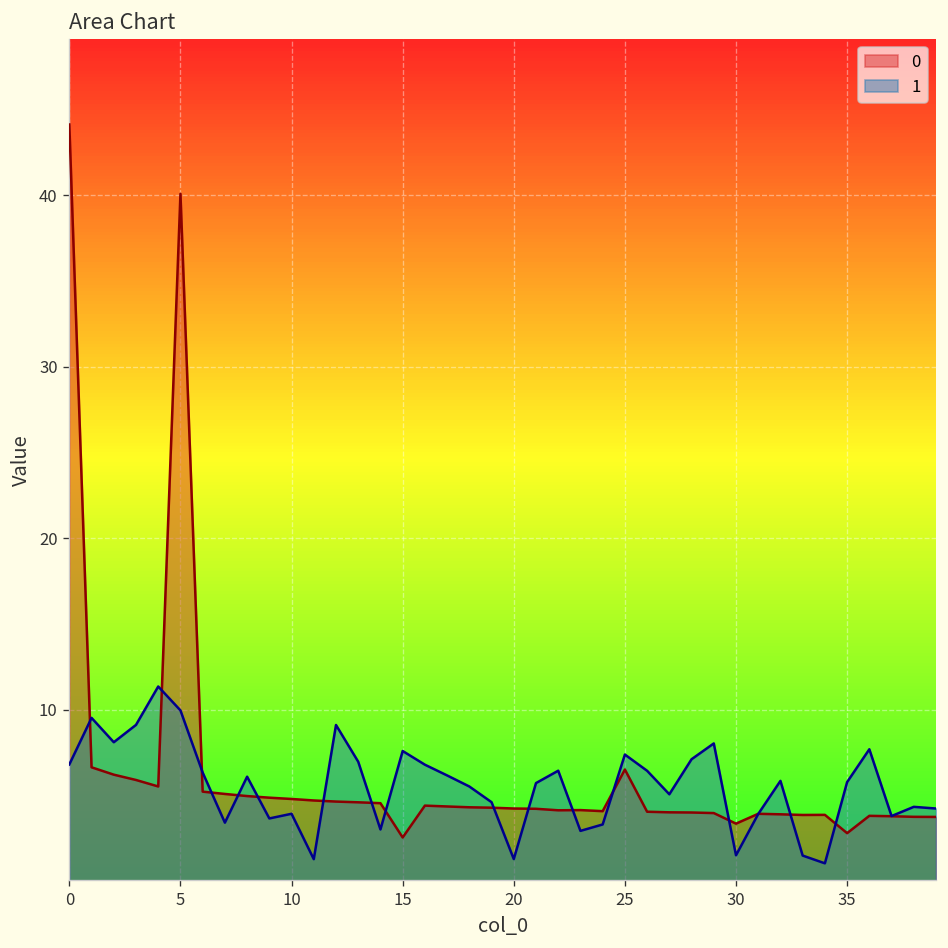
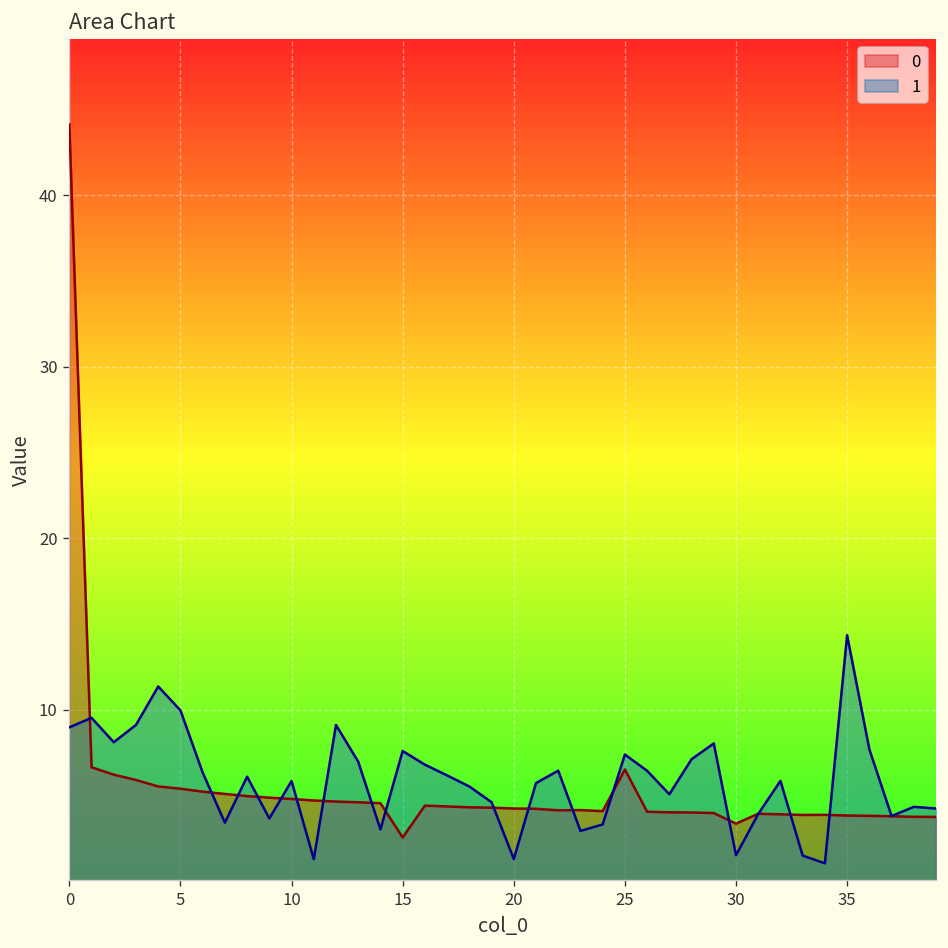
  {
    "0": {
      "0": 44.1,
-     "5": 40.1,
+     "5": 5.4,
      "10": 4.8,
      "15": 2.5,
      "20": 4.2,
      "25": 6.5,
      "30": 3.3,
-     "35": 2.8
+     "35": 3.8
    },
    "1": {
-     "0": 6.8,
+     "0": 9.0,
      "5": 10.0,
-     "10": 3.9,
+     "10": 5.8,
      "15": 7.6,
      "20": 1.3,
      "25": 7.4,
      "30": 1.5,
-     "35": 5.8
+     "35": 14.3
    }
  }
